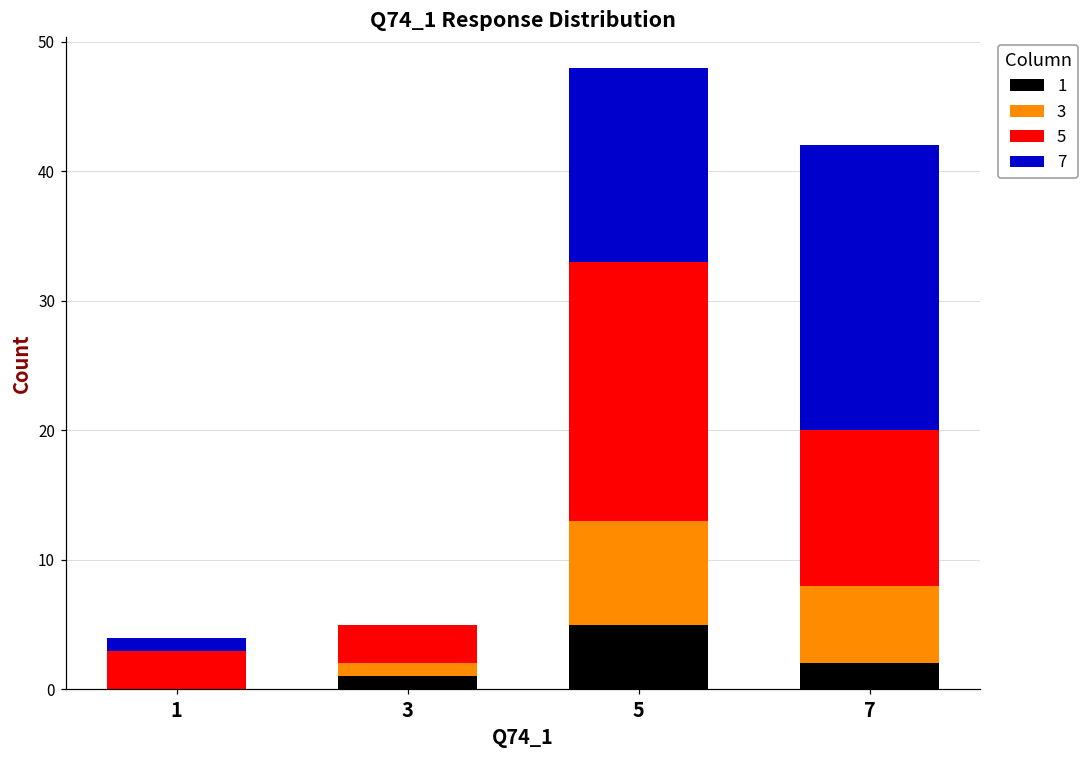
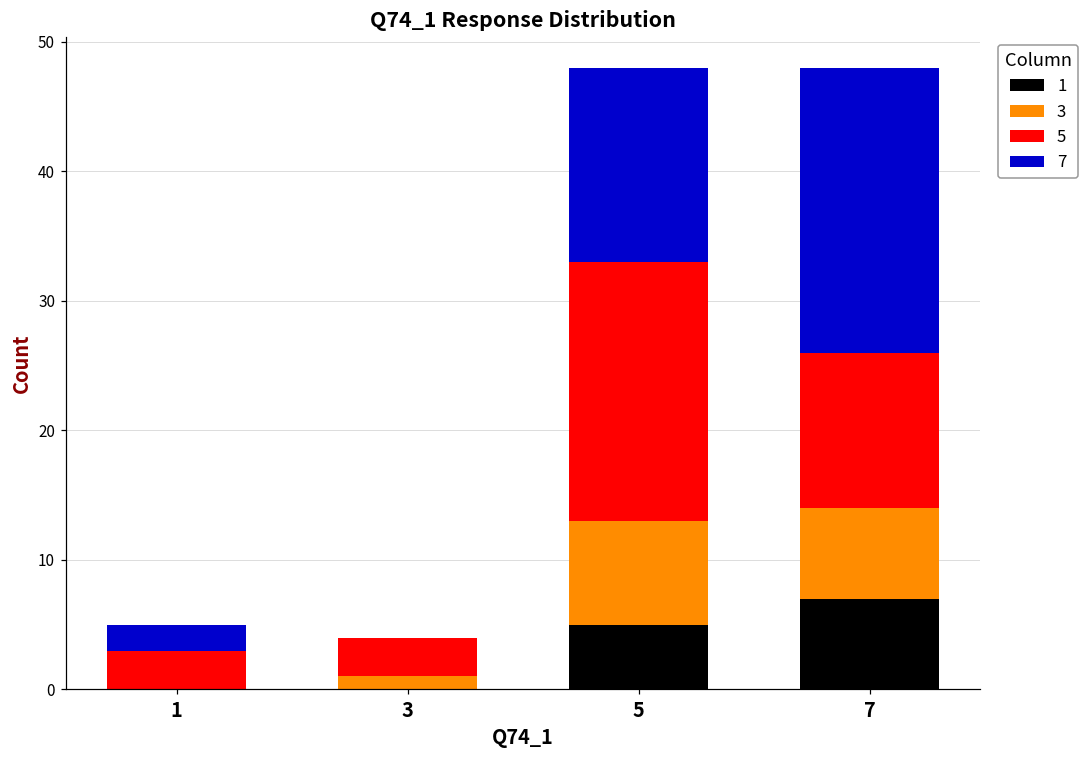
  {
    "1": {
      "1": 0,
-     "3": 1,
+     "3": 0,
      "5": 5,
-     "7": 2
+     "7": 7
    },
    "3": {
      "1": 0,
      "3": 1,
      "5": 8,
-     "7": 6
+     "7": 7
    },
    "5": {
      "1": 3,
      "3": 3,
      "5": 20,
      "7": 12
    },
    "7": {
-     "1": 1,
+     "1": 2,
      "3": 0,
      "5": 15,
      "7": 22
    }
  }
